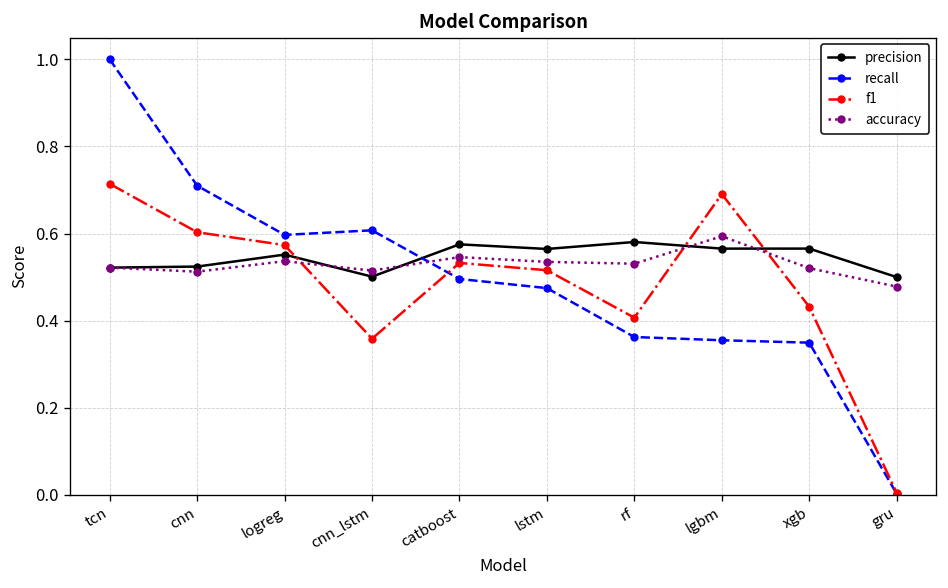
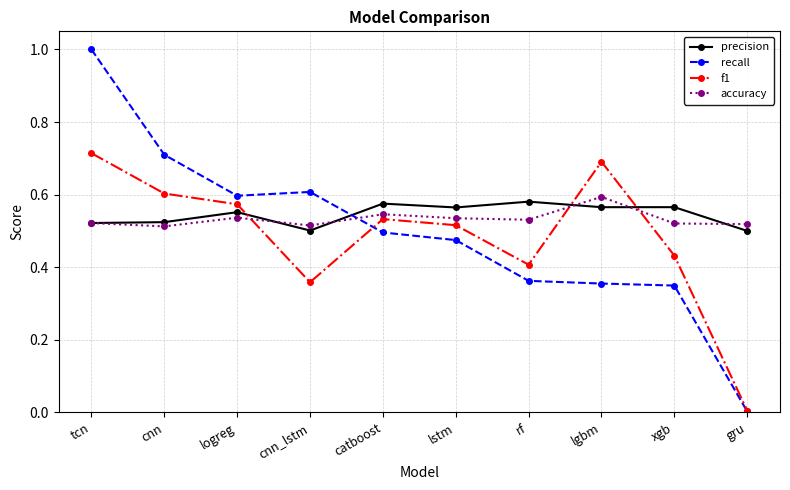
  {
    "precision": {
      "cnn": 0.52,
      "logreg": 0.55,
      "cnn_lstm": 0.50,
      "catboost": 0.58,
      "lstm": 0.56,
      "rf": 0.58,
      "lgbm": 0.57,
      "xgb": 0.57,
      "gru": 0.50
    },
    "recall": {
      "tcn": 1.00,
      "cnn": 0.71,
      "logreg": 0.60,
      "cnn_lstm": 0.61,
      "catboost": 0.50,
      "lstm": 0.47,
      "rf": 0.36,
      "lgbm": 0.35,
      "xgb": 0.35
    },
    "f1": {
      "tcn": 0.71,
      "cnn": 0.60,
      "logreg": 0.57,
      "cnn_lstm": 0.36,
      "catboost": 0.53,
      "lstm": 0.52,
      "rf": 0.41,
      "lgbm": 0.69,
      "xgb": 0.43
    },
    "accuracy": {
      "cnn": 0.51,
      "logreg": 0.54,
      "cnn_lstm": 0.51,
      "catboost": 0.55,
      "lstm": 0.53,
      "rf": 0.53,
      "lgbm": 0.59,
      "xgb": 0.52,
-     "gru": 0.48
+     "gru": 0.52
    }
  }
